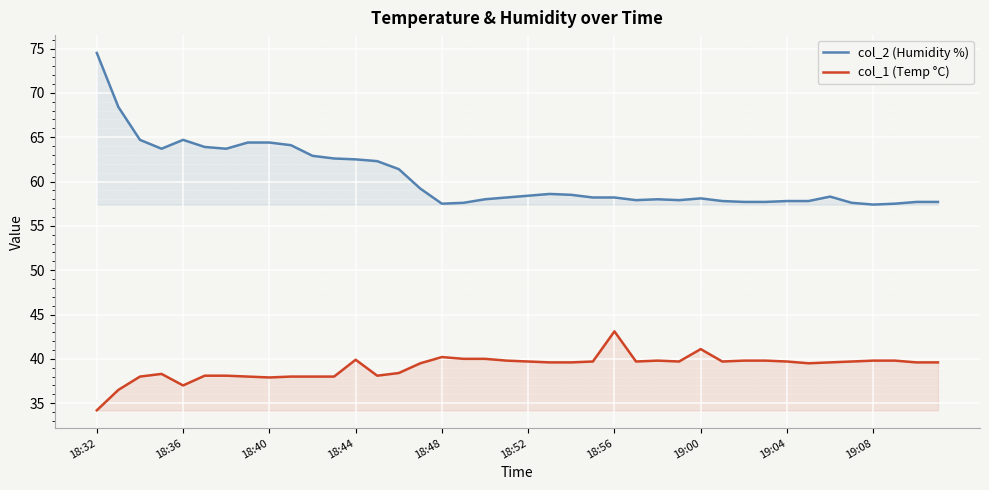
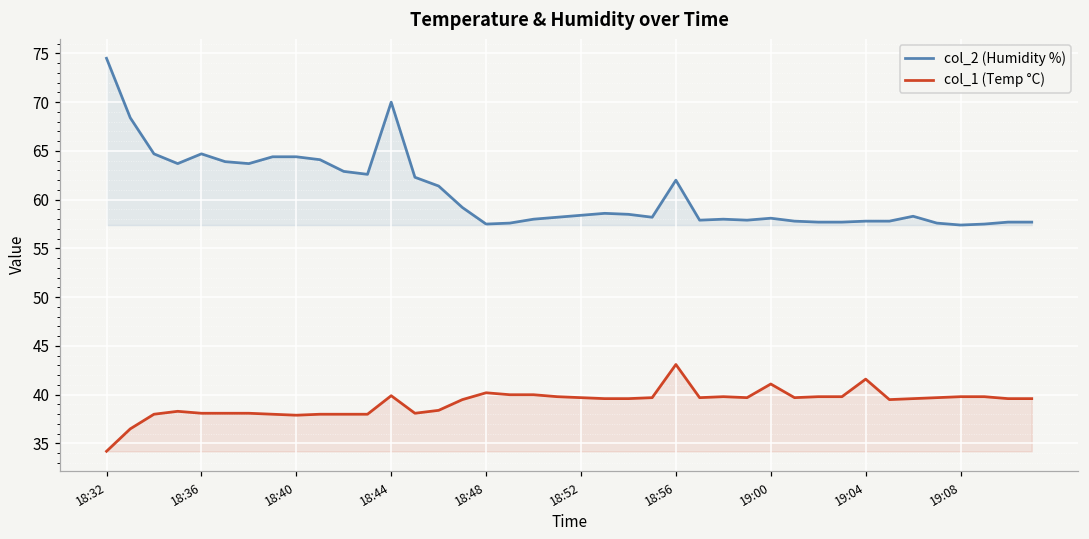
  {
    "col_2 (Humidity %)": {
      "18:32": 75,
      "18:36": 65,
      "18:40": 64,
-     "18:44": 63,
+     "18:44": 70,
      "18:48": 58,
      "18:52": 58,
-     "18:56": 58,
+     "18:56": 62,
      "19:00": 58,
      "19:04": 58,
      "19:08": 57
    },
    "col_1 (Temp °C)": {
      "18:32": 34,
-     "18:36": 37,
+     "18:36": 38,
      "18:40": 38,
      "18:44": 40,
      "18:48": 40,
      "18:52": 40,
      "18:56": 43,
      "19:00": 41,
-     "19:04": 40,
+     "19:04": 42,
      "19:08": 40
    }
  }
